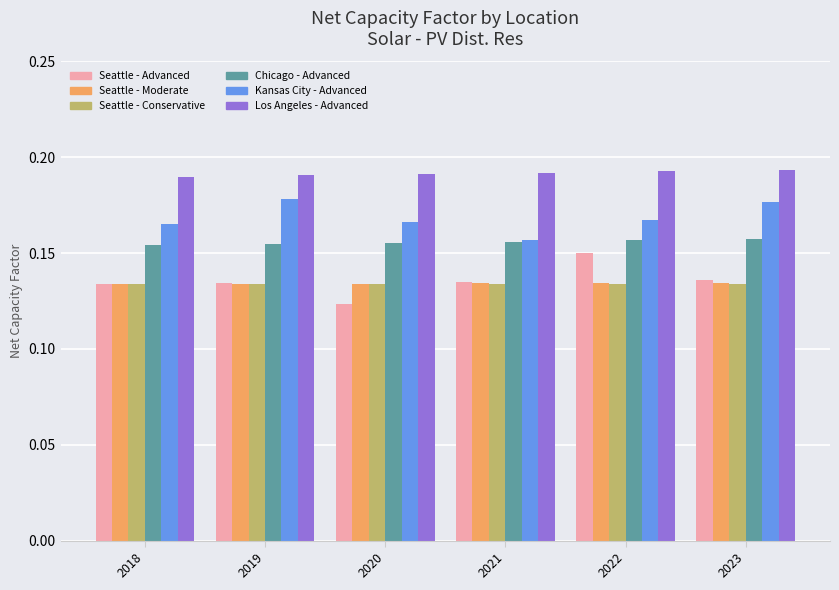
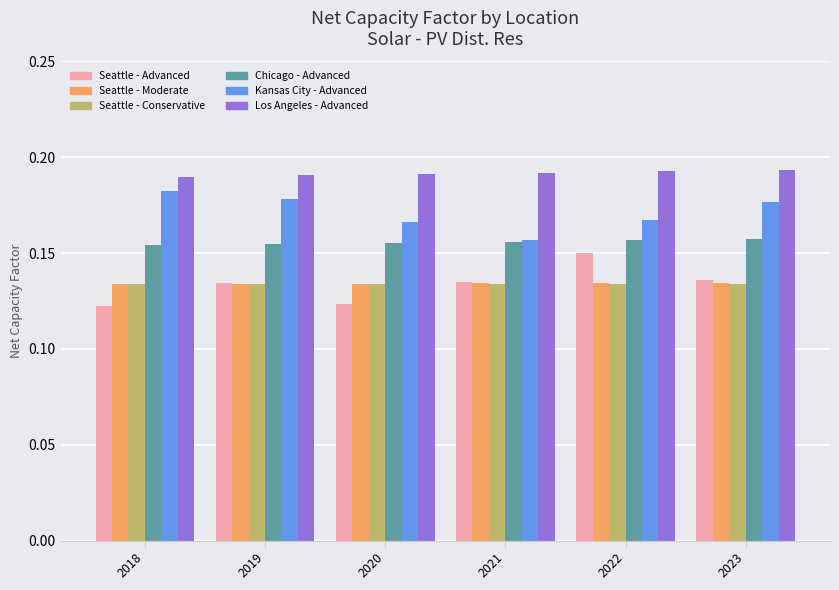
  {
    "Seattle - Advanced": {
-     "2018": 0.134,
+     "2018": 0.122,
      "2019": 0.134,
      "2020": 0.124,
      "2021": 0.135,
      "2022": 0.150,
      "2023": 0.136
    },
    "Chicago - Advanced": {
      "2018": 0.154,
      "2019": 0.155,
      "2020": 0.155,
      "2021": 0.156,
      "2022": 0.157,
      "2023": 0.157
    },
    "Kansas City - Advanced": {
-     "2018": 0.165,
+     "2018": 0.182,
      "2019": 0.178,
      "2020": 0.166,
      "2021": 0.157,
      "2022": 0.167,
      "2023": 0.177
    },
    "Los Angeles - Advanced": {
      "2018": 0.190,
      "2019": 0.191,
      "2020": 0.191,
      "2021": 0.192,
      "2022": 0.193,
      "2023": 0.193
    }
  }
